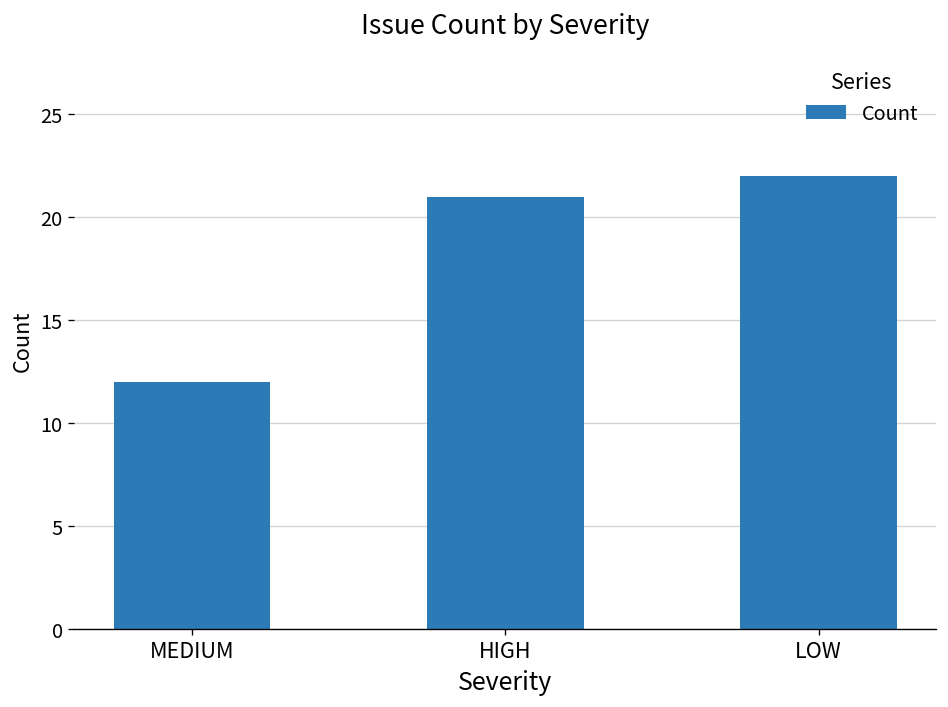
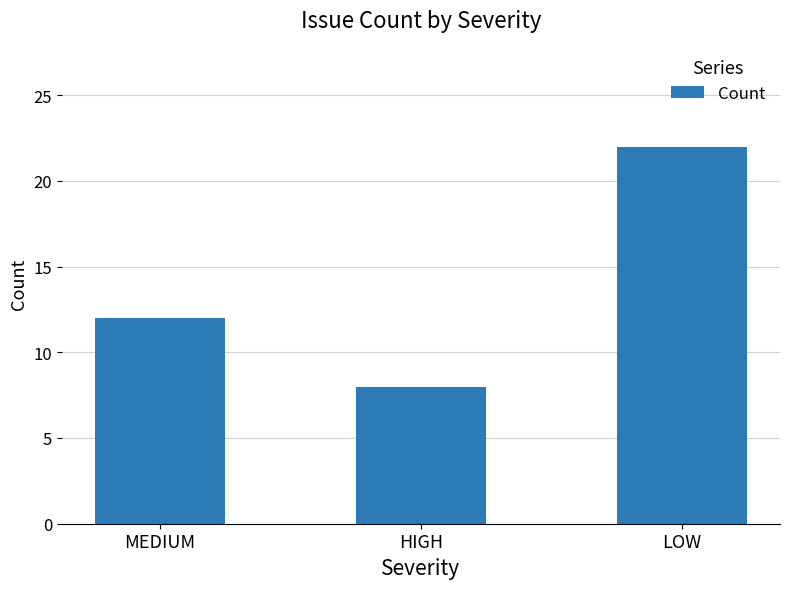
  {
    "MEDIUM": 12,
-   "HIGH": 21,
+   "HIGH": 8,
    "LOW": 22
  }
